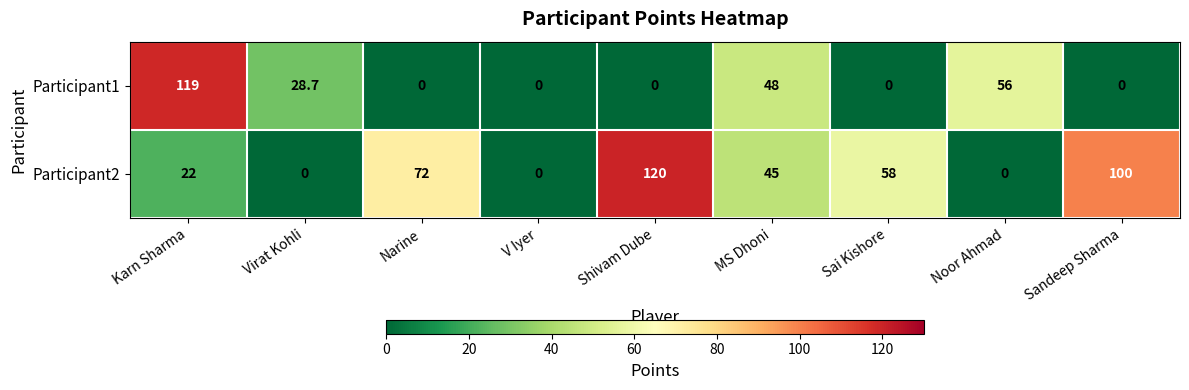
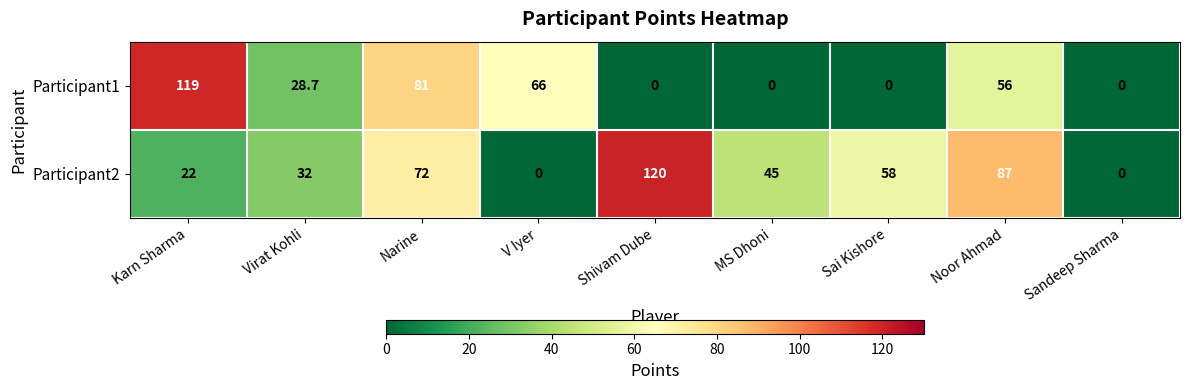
  {
    "Participant1": {
      "Karn Sharma": 119,
      "Virat Kohli": 28.7,
-     "Narine": 0,
-     "V Iyer": 0,
+     "Narine": 81,
+     "V Iyer": 66,
      "Shivam Dube": 0,
-     "MS Dhoni": 48,
+     "MS Dhoni": 0,
      "Sai Kishore": 0,
      "Noor Ahmad": 56,
      "Sandeep Sharma": 0
    },
    "Participant2": {
      "Karn Sharma": 22,
-     "Virat Kohli": 0,
+     "Virat Kohli": 32,
      "Narine": 72,
      "V Iyer": 0,
      "Shivam Dube": 120,
      "MS Dhoni": 45,
      "Sai Kishore": 58,
-     "Noor Ahmad": 0,
-     "Sandeep Sharma": 100
+     "Noor Ahmad": 87,
+     "Sandeep Sharma": 0
    }
  }
